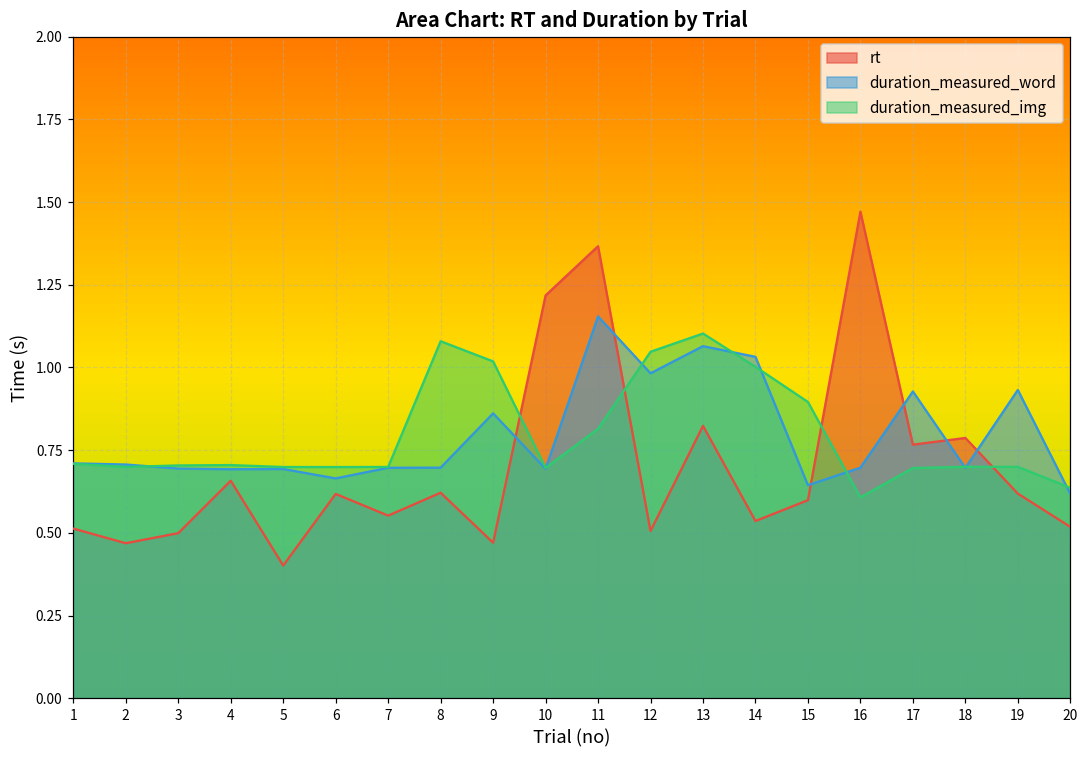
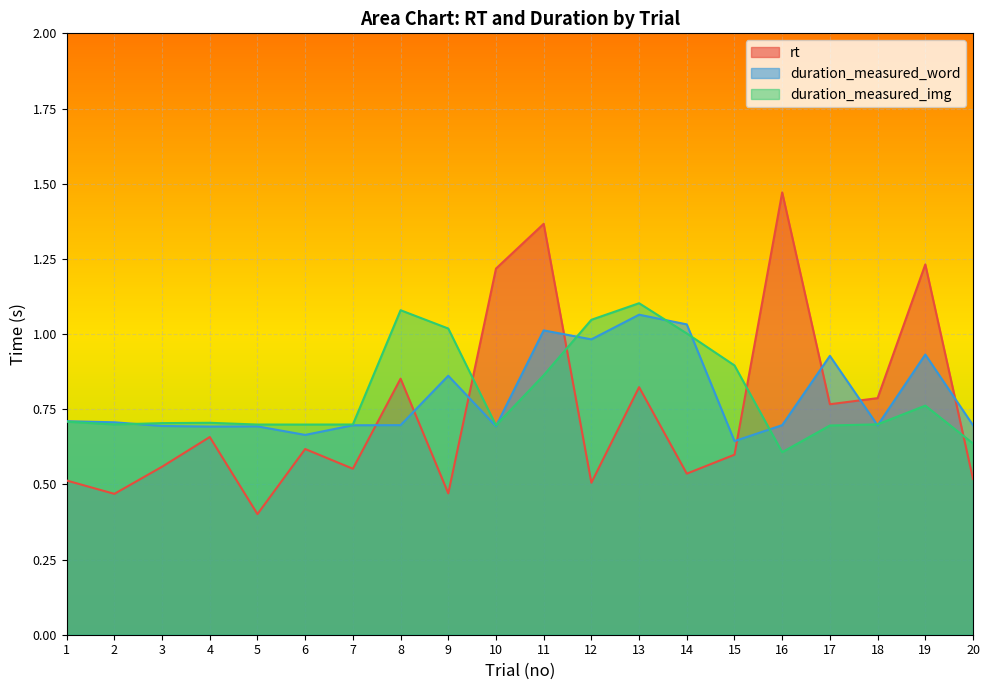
  {
    "rt": {
      "1": 0.51,
      "2": 0.47,
-     "3": 0.50,
+     "3": 0.56,
      "4": 0.66,
      "5": 0.40,
      "6": 0.62,
      "7": 0.55,
-     "8": 0.62,
+     "8": 0.85,
      "9": 0.47,
      "10": 1.22,
      "11": 1.37,
      "12": 0.51,
      "13": 0.82,
      "14": 0.54,
      "15": 0.60,
      "16": 1.47,
      "17": 0.77,
      "18": 0.79,
-     "19": 0.62,
+     "19": 1.23,
      "20": 0.52
    },
    "duration_measured_word": {
      "3": 0.69,
      "4": 0.69,
      "6": 0.66,
      "8": 0.70,
      "9": 0.86,
-     "11": 1.15,
+     "11": 1.01,
      "12": 0.98,
      "13": 1.06,
      "14": 1.03,
      "15": 0.64,
      "16": 0.70,
      "17": 0.93,
      "19": 0.93,
-     "20": 0.62
+     "20": 0.70
    },
    "duration_measured_img": {
      "3": 0.70,
      "4": 0.70,
      "6": 0.70,
      "8": 1.08,
      "9": 1.02,
-     "11": 0.81,
+     "11": 0.86,
      "12": 1.05,
      "13": 1.10,
      "14": 1.00,
      "15": 0.90,
      "16": 0.61,
      "17": 0.70,
-     "19": 0.70,
+     "19": 0.76,
      "20": 0.64
    }
  }
